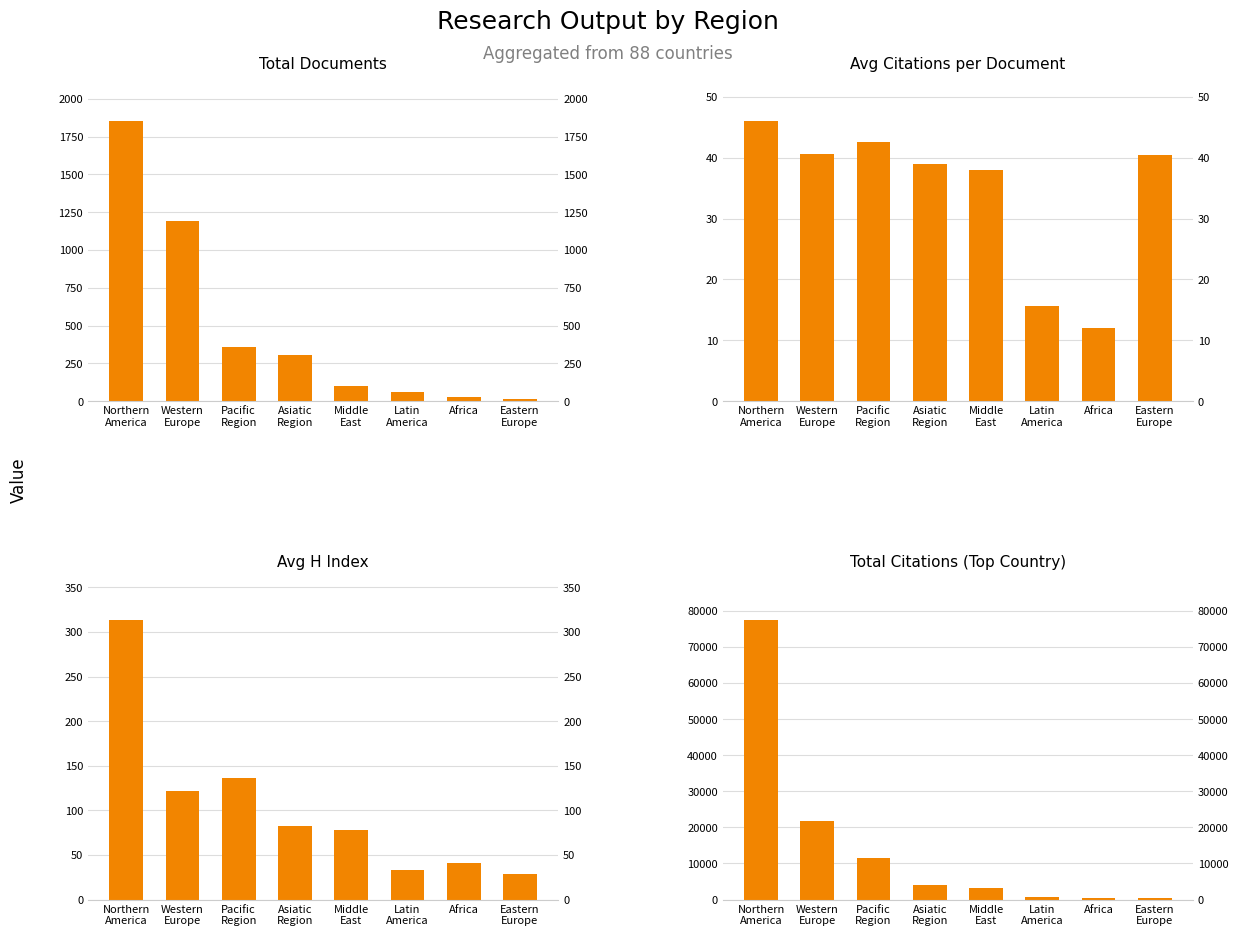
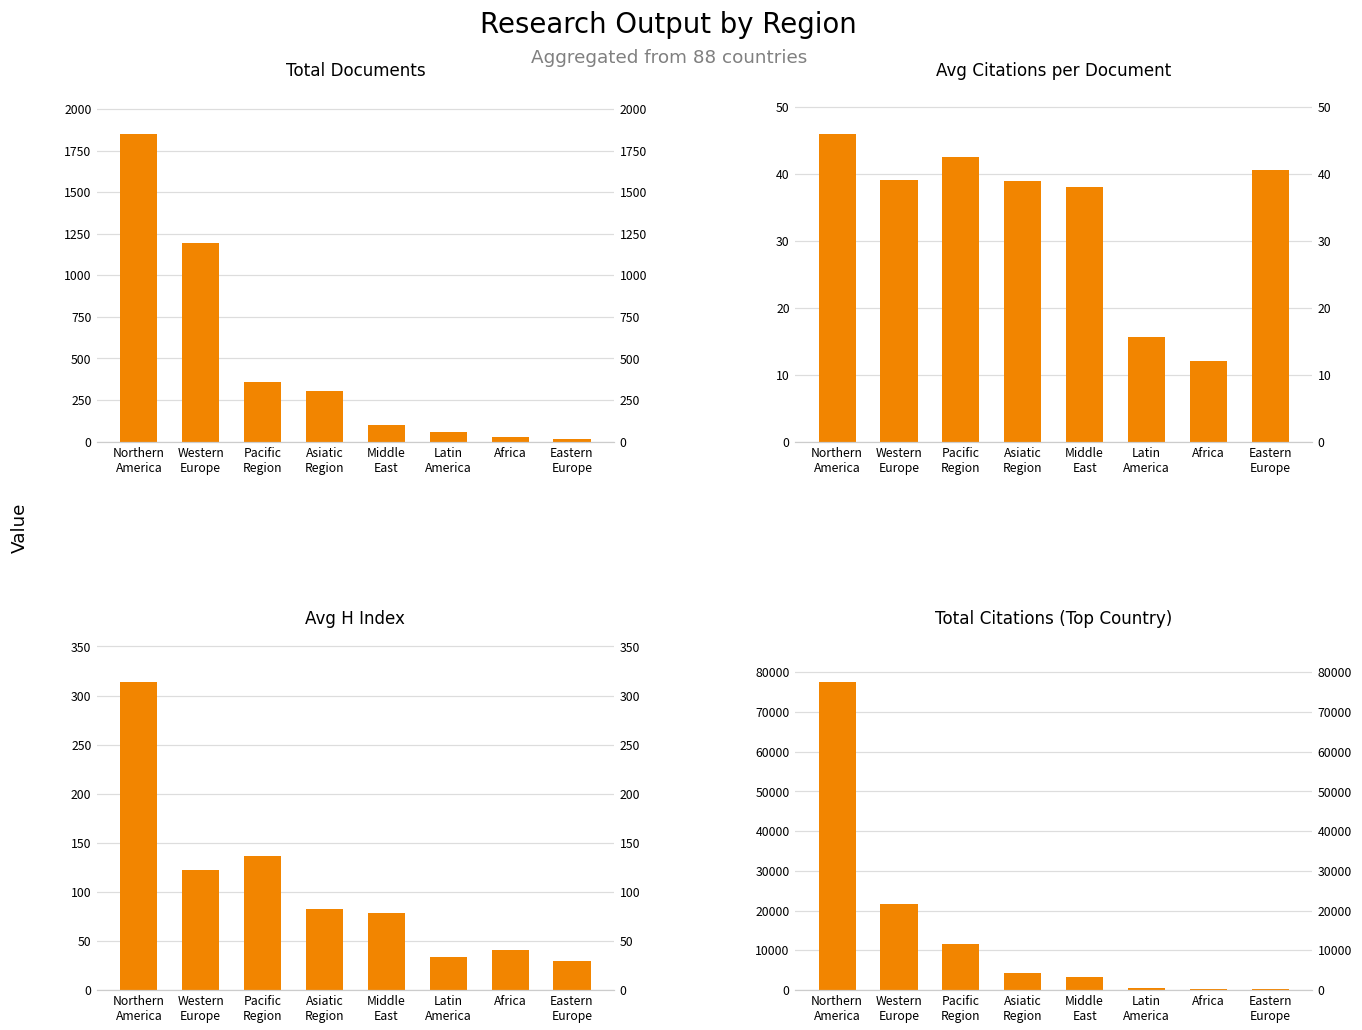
  {
    "Total Documents": {
      "Northern America": 1850,
      "Western Europe": 1190,
      "Pacific Region": 360,
      "Asiatic Region": 310,
      "Middle East": 100,
      "Latin America": 60,
      "Africa": 30,
      "Eastern Europe": 20
    },
    "Avg Citations per Document": {
      "Northern America": 46,
-     "Western Europe": 41,
+     "Western Europe": 39,
      "Pacific Region": 43,
      "Asiatic Region": 39,
      "Middle East": 38,
      "Latin America": 16,
      "Africa": 12,
      "Eastern Europe": 41
    },
    "Avg H Index": {
      "Northern America": 310,
      "Western Europe": 120,
      "Pacific Region": 140,
      "Asiatic Region": 80,
      "Middle East": 80,
      "Latin America": 30,
      "Africa": 40,
      "Eastern Europe": 30
    },
    "Total Citations (Top Country)": {
      "Northern America": 77000,
      "Western Europe": 22000,
      "Pacific Region": 12000,
      "Asiatic Region": 4000,
      "Middle East": 3000
    }
  }
